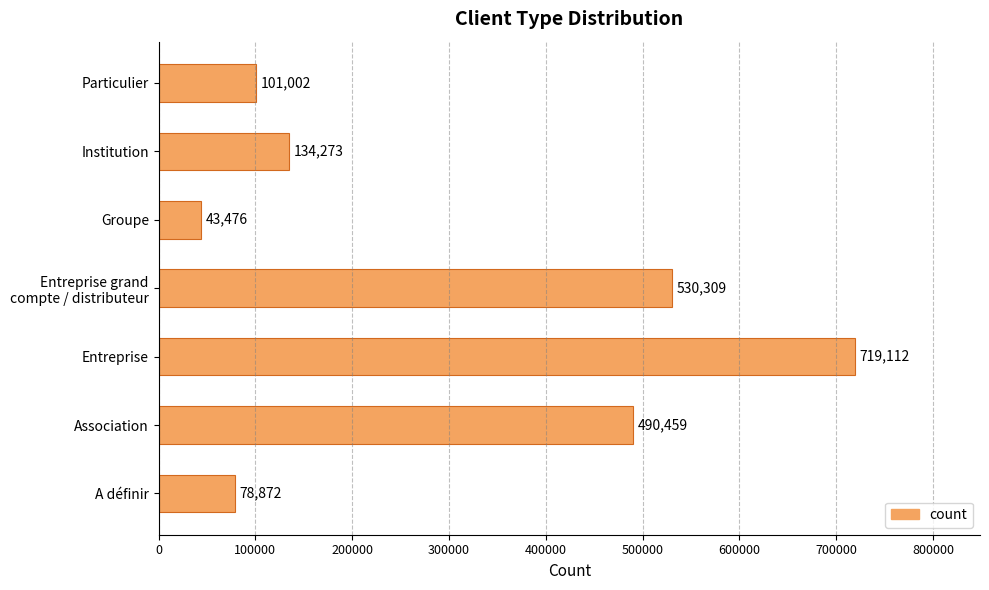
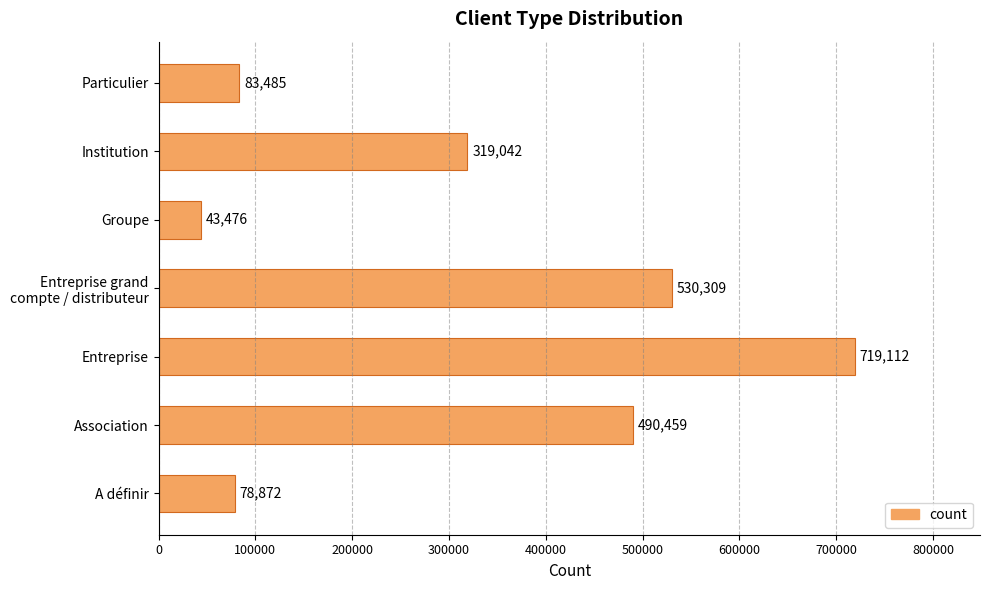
  {
-   "Particulier": "101,002",
-   "Institution": "134,273",
+   "Particulier": "83,485",
+   "Institution": "319,042",
    "Groupe": "43,476",
    "Entreprise grand compte / distributeur": "530,309",
    "Entreprise": "719,112",
    "Association": "490,459",
    "A définir": "78,872"
  }
